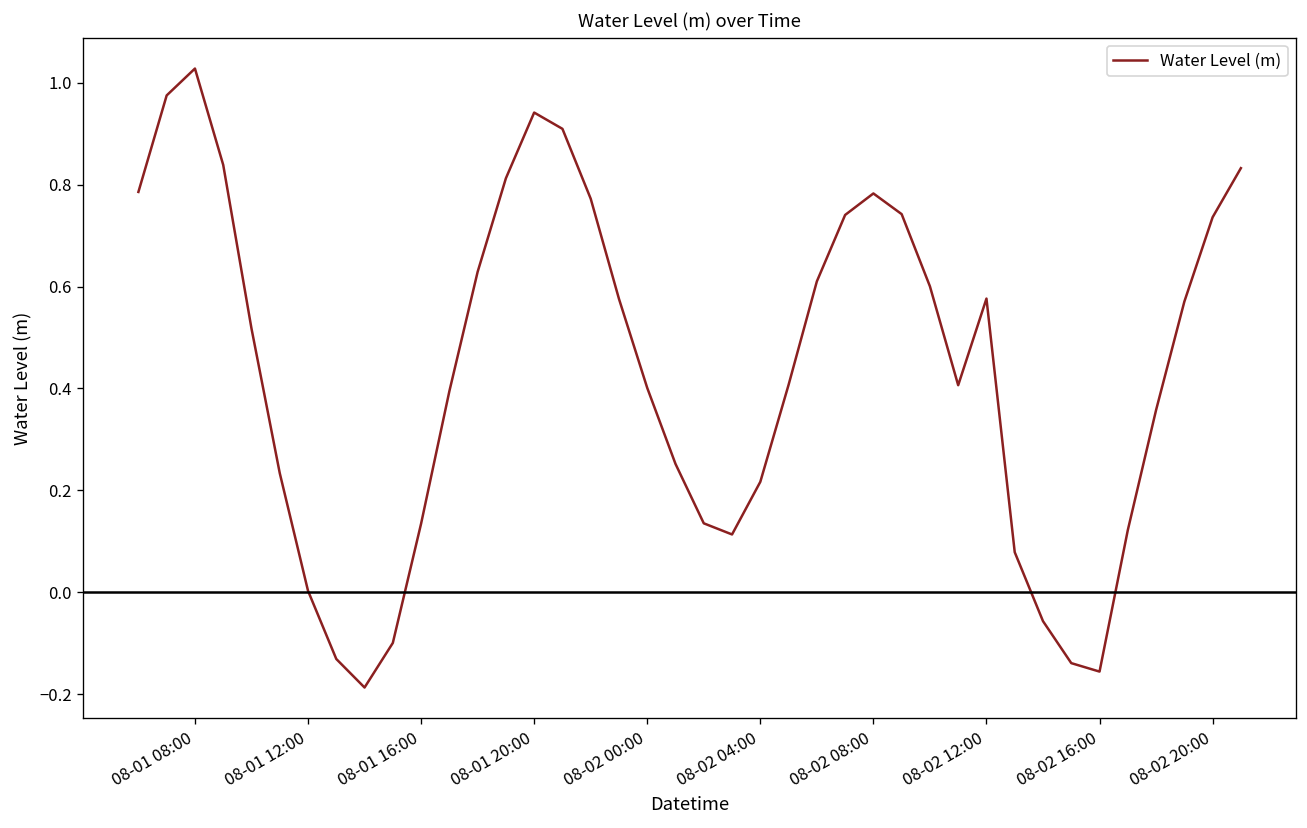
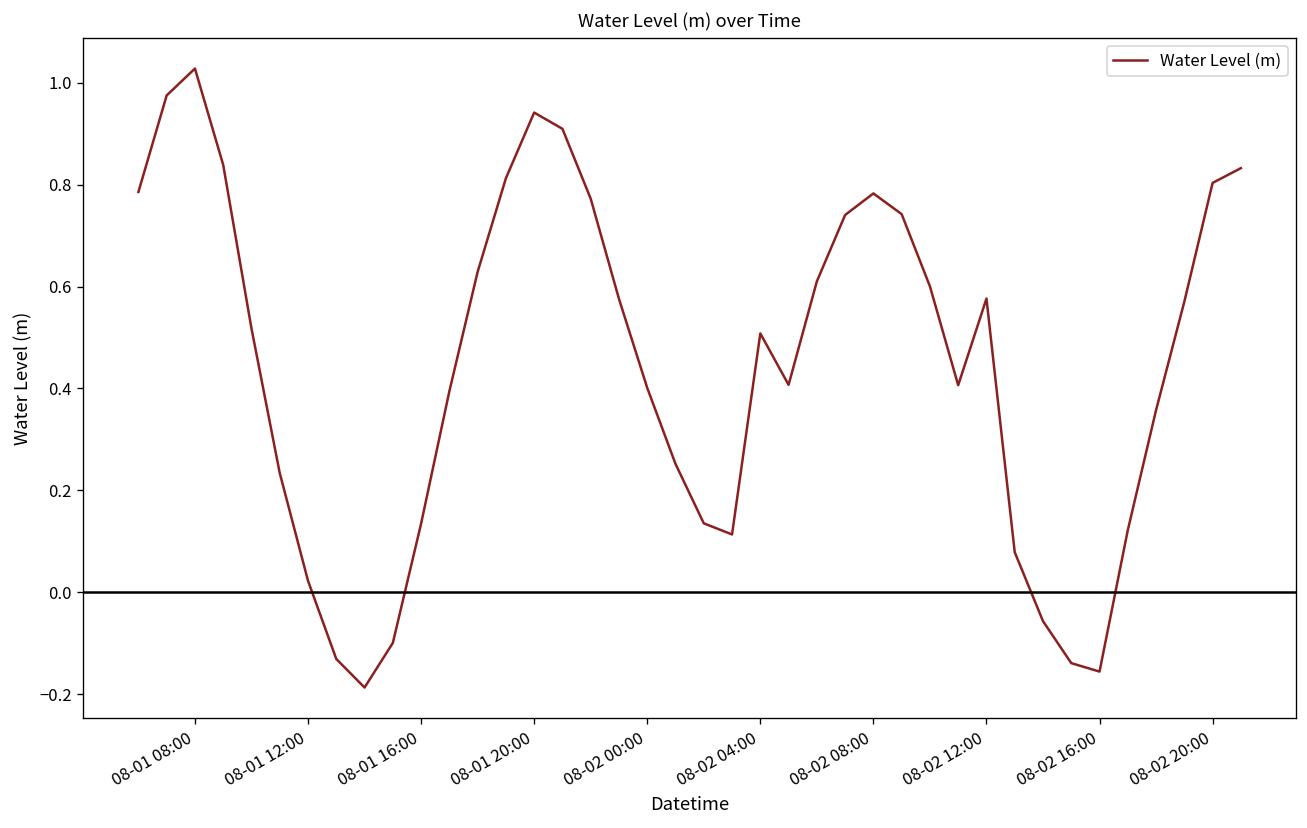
  {
    "08-01 08:00": 1.03,
-   "08-01 12:00": 0.00,
+   "08-01 12:00": 0.02,
    "08-01 16:00": 0.13,
    "08-01 20:00": 0.94,
    "08-02 00:00": 0.40,
-   "08-02 04:00": 0.22,
+   "08-02 04:00": 0.51,
    "08-02 08:00": 0.78,
    "08-02 12:00": 0.58,
    "08-02 16:00": -0.16,
-   "08-02 20:00": 0.74
+   "08-02 20:00": 0.80
  }
